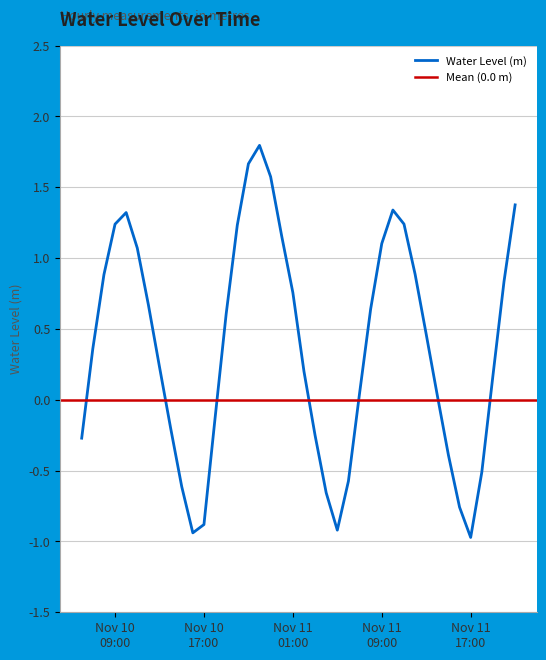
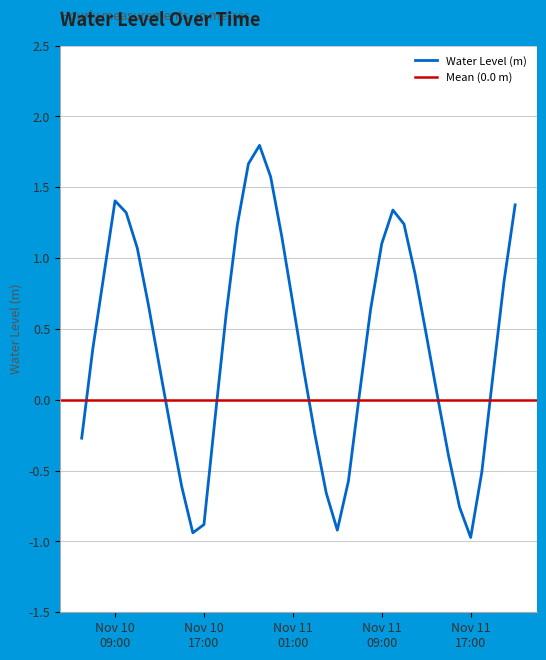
  {
-   "Nov 10 09:00": 1.24,
+   "Nov 10 09:00": 1.40,
    "Nov 10 17:00": -0.88,
-   "Nov 11 01:00": 0.76,
+   "Nov 11 01:00": 0.68,
    "Nov 11 09:00": 1.10,
    "Nov 11 17:00": -0.97
  }
